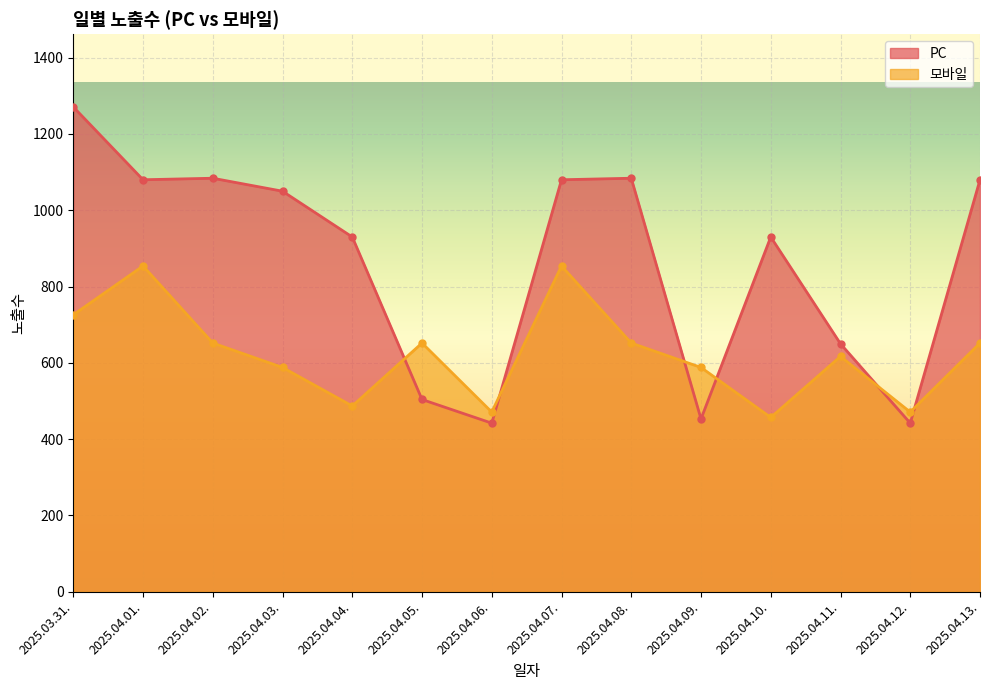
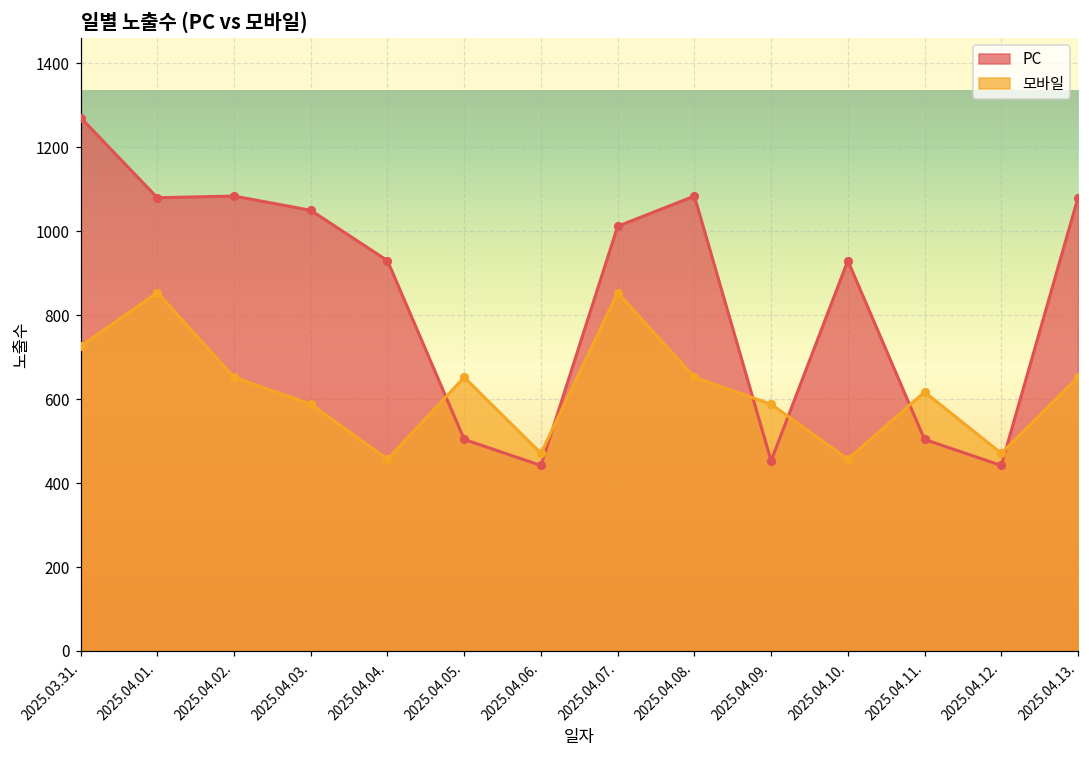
  {
    "PC": {
      "2025.03.31.": 1270,
      "2025.04.01.": 1080,
      "2025.04.02.": 1080,
      "2025.04.03.": 1050,
      "2025.04.04.": 930,
      "2025.04.05.": 500,
      "2025.04.06.": 440,
-     "2025.04.07.": 1080,
+     "2025.04.07.": 1010,
      "2025.04.08.": 1080,
      "2025.04.09.": 450,
      "2025.04.10.": 930,
-     "2025.04.11.": 650,
+     "2025.04.11.": 500,
      "2025.04.12.": 440,
      "2025.04.13.": 1080
    },
    "모바일": {
      "2025.03.31.": 730,
      "2025.04.01.": 850,
      "2025.04.02.": 650,
      "2025.04.03.": 590,
-     "2025.04.04.": 490,
+     "2025.04.04.": 460,
      "2025.04.05.": 650,
      "2025.04.06.": 470,
      "2025.04.07.": 850,
      "2025.04.08.": 650,
      "2025.04.09.": 590,
      "2025.04.10.": 460,
      "2025.04.11.": 620,
      "2025.04.12.": 470,
      "2025.04.13.": 650
    }
  }
